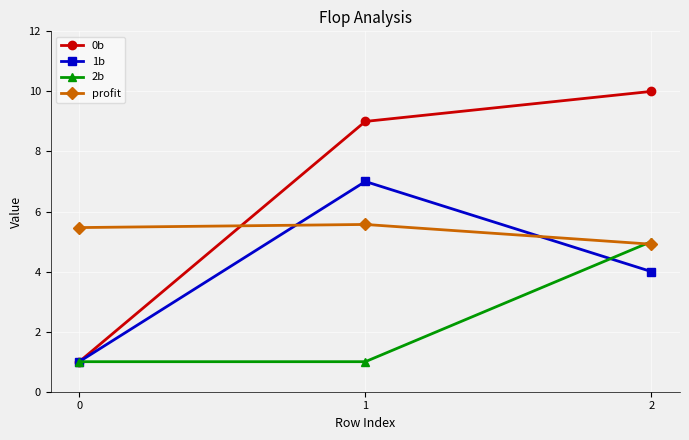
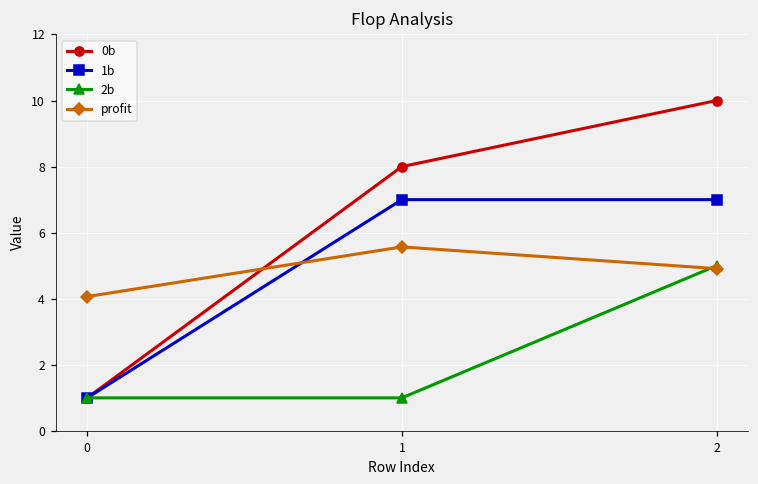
  {
    "0b": {
-     "1": 9,
+     "1": 8,
      "2": 10
    },
    "1b": {
      "1": 7,
-     "2": 4
+     "2": 7
    },
    "2b": {
      "1": 1.0,
      "2": 5.0
    },
    "profit": {
-     "0": 5.5,
+     "0": 4.1,
      "1": 5.6,
      "2": 4.9
    }
  }
